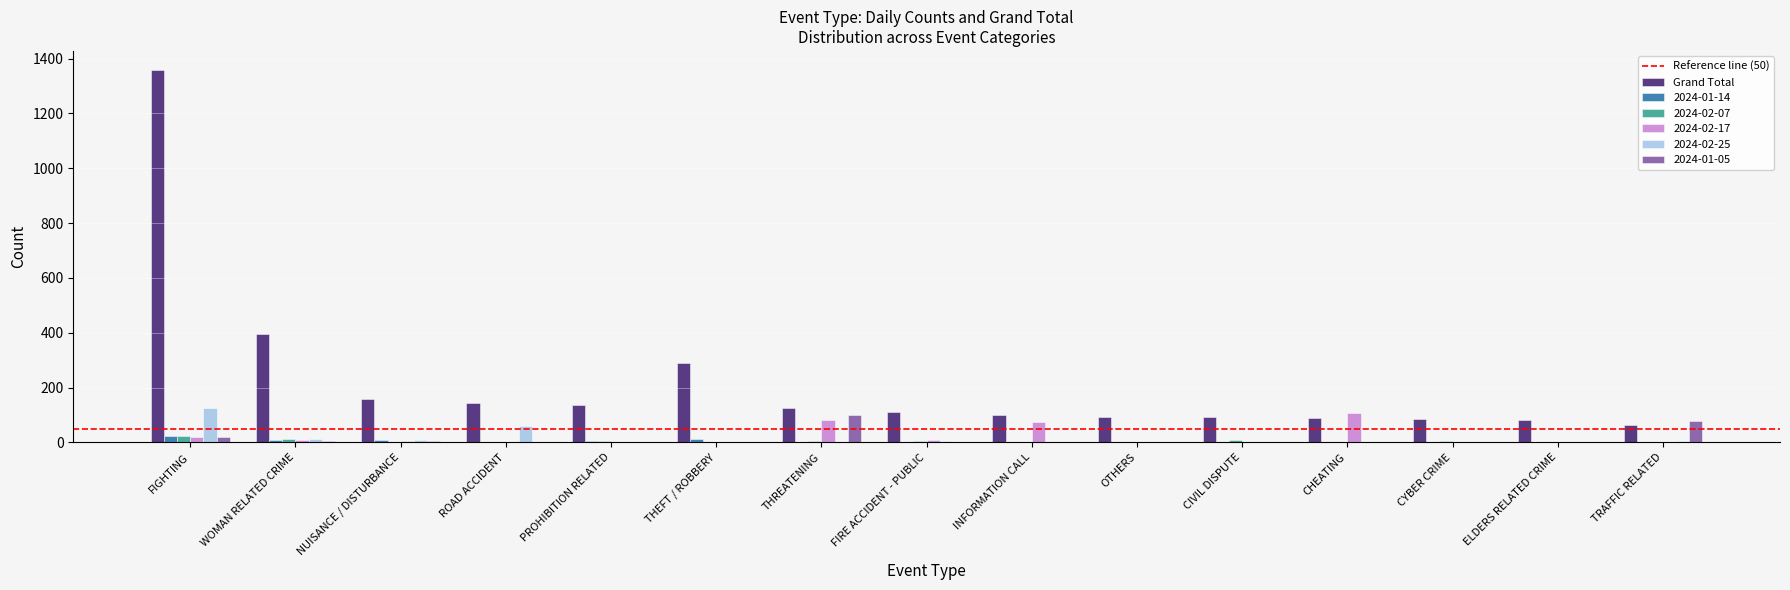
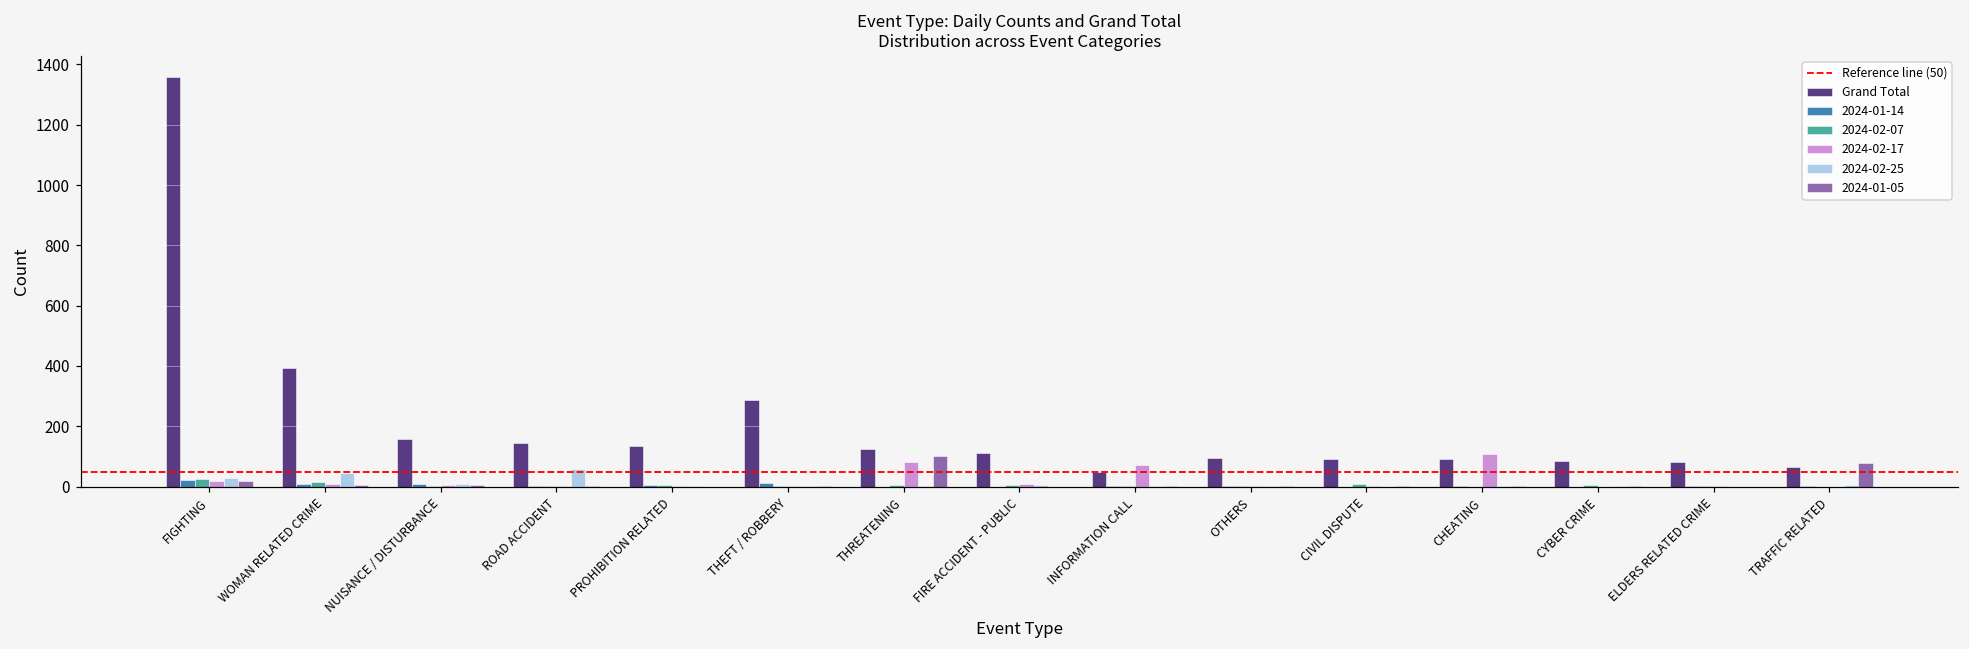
  {
    "Grand Total": {
      "FIGHTING": 1360,
      "WOMAN RELATED CRIME": 390,
      "NUISANCE / DISTURBANCE": 160,
      "ROAD ACCIDENT": 140,
      "PROHIBITION RELATED": 140,
      "THEFT / ROBBERY": 290,
      "THREATENING": 120,
      "FIRE ACCIDENT - PUBLIC": 110,
-     "INFORMATION CALL": 100,
+     "INFORMATION CALL": 50,
      "OTHERS": 90,
      "CIVIL DISPUTE": 90,
      "CHEATING": 90,
      "CYBER CRIME": 80,
      "ELDERS RELATED CRIME": 80,
      "TRAFFIC RELATED": 60
    },
    "2024-02-17": {
      "FIGHTING": 20,
      "THREATENING": 80,
      "INFORMATION CALL": 70,
      "CHEATING": 110,
      "CYBER CRIME": 0,
      "TRAFFIC RELATED": 0
    },
    "2024-02-25": {
-     "FIGHTING": 130,
-     "WOMAN RELATED CRIME": 10,
+     "FIGHTING": 30,
+     "WOMAN RELATED CRIME": 50,
      "NUISANCE / DISTURBANCE": 10,
      "ROAD ACCIDENT": 60,
      "CIVIL DISPUTE": 0,
      "ELDERS RELATED CRIME": 0
    },
    "2024-01-05": {
      "FIGHTING": 20,
      "PROHIBITION RELATED": 0,
      "THREATENING": 100,
      "FIRE ACCIDENT - PUBLIC": 0,
      "ELDERS RELATED CRIME": 0,
      "TRAFFIC RELATED": 80
    }
  }
